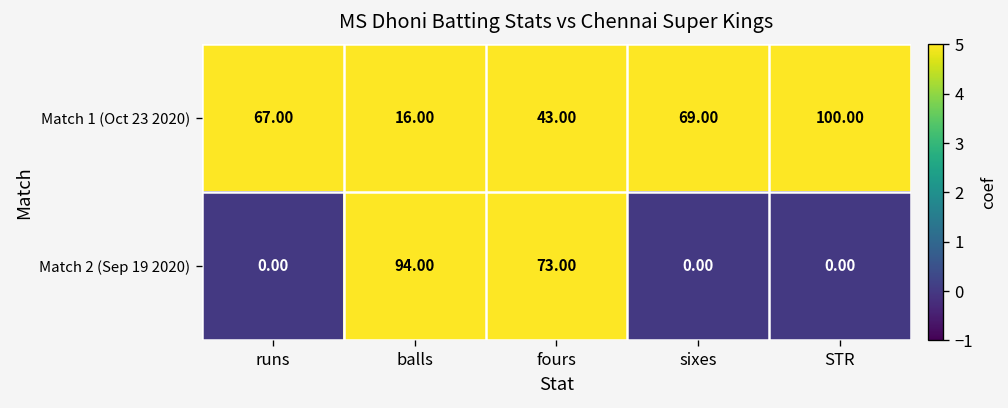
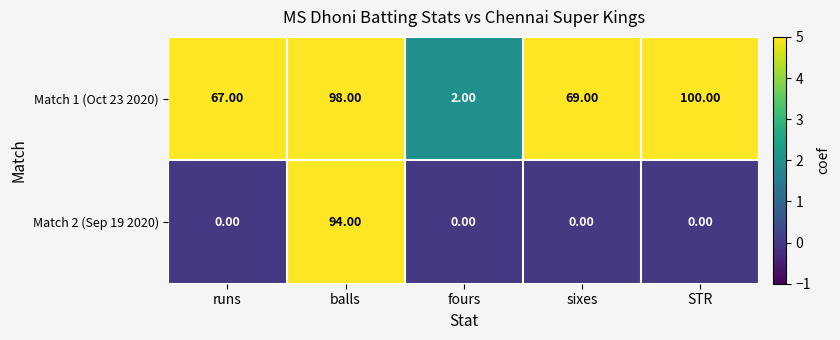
  {
    "Match 1 (Oct 23 2020)": {
      "runs": 67.00,
-     "balls": 16.00,
-     "fours": 43.00,
+     "balls": 98.00,
+     "fours": 2.00,
      "sixes": 69.00,
      "STR": 100.00
    },
    "Match 2 (Sep 19 2020)": {
      "runs": 0.00,
      "balls": 94.00,
-     "fours": 73.00,
+     "fours": 0.00,
      "sixes": 0.00,
      "STR": 0.00
    }
  }
